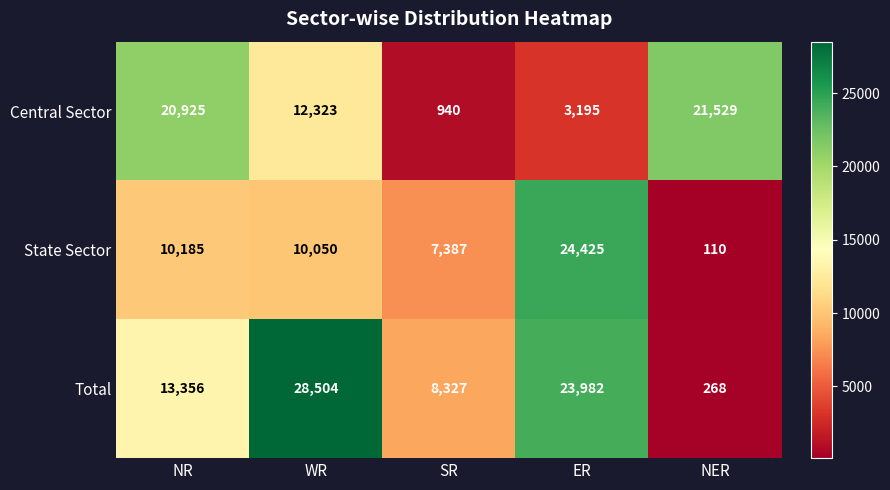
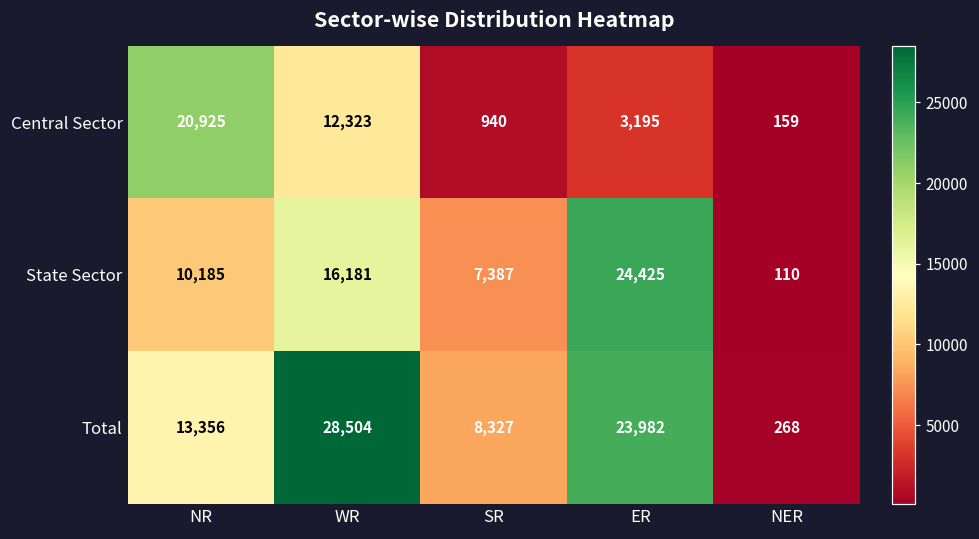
  {
    "Central Sector": {
      "NR": "20,925",
      "WR": "12,323",
      "SR": "940",
      "ER": "3,195",
-     "NER": "21,529"
+     "NER": "159"
    },
    "State Sector": {
      "NR": "10,185",
-     "WR": "10,050",
+     "WR": "16,181",
      "SR": "7,387",
      "ER": "24,425",
      "NER": "110"
    },
    "Total": {
      "NR": "13,356",
      "WR": "28,504",
      "SR": "8,327",
      "ER": "23,982",
      "NER": "268"
    }
  }
